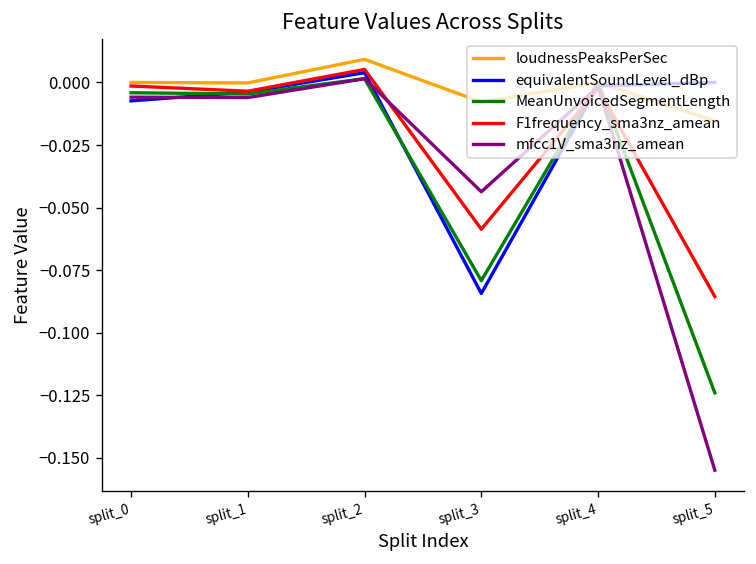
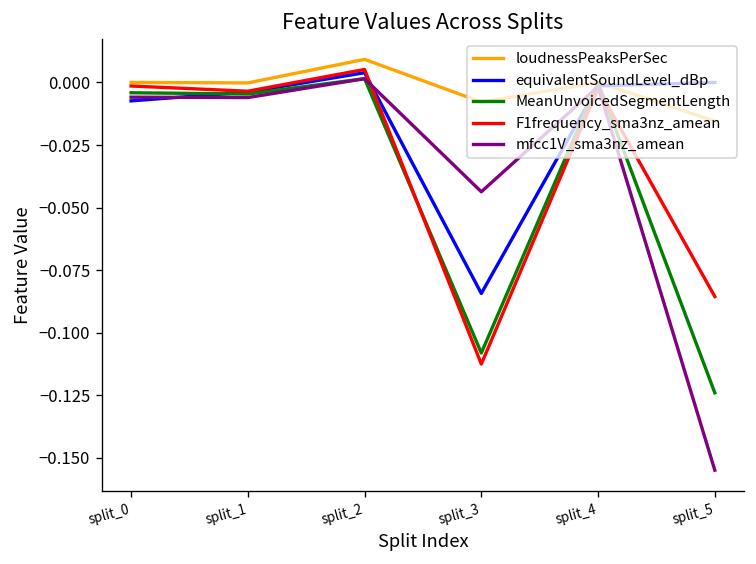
  {
    "loudnessPeaksPerSec": {
      "split_0": 0.000,
      "split_1": 0.000,
      "split_2": 0.009
    },
    "equivalentSoundLevel_dBp": {
      "split_0": -0.007,
      "split_2": 0.004,
      "split_3": -0.084
    },
    "MeanUnvoicedSegmentLength": {
      "split_0": -0.004,
-     "split_3": -0.079,
+     "split_3": -0.108,
      "split_5": -0.124
    },
    "F1frequency_sma3nz_amean": {
      "split_0": -0.001,
      "split_2": 0.005,
-     "split_3": -0.059,
+     "split_3": -0.113,
      "split_5": -0.086
    },
    "mfcc1V_sma3nz_amean": {
      "split_0": -0.006,
      "split_1": -0.006,
      "split_3": -0.044,
      "split_5": -0.155
    }
  }
